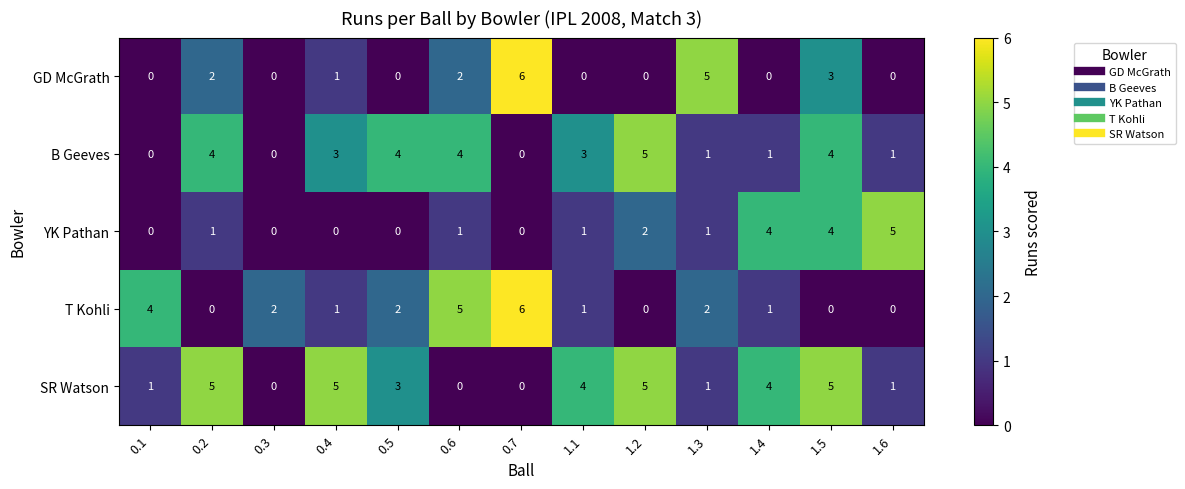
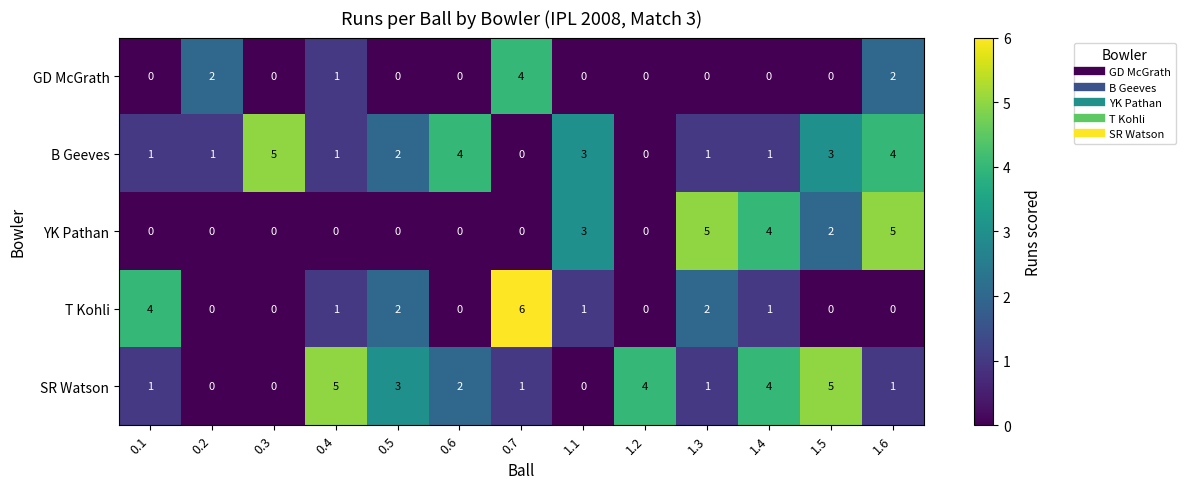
  {
    "GD McGrath": {
      "0.1": 0,
      "0.2": 2,
      "0.3": 0,
      "0.4": 1,
      "0.5": 0,
-     "0.6": 2,
-     "0.7": 6,
+     "0.6": 0,
+     "0.7": 4,
      "1.1": 0,
      "1.2": 0,
-     "1.3": 5,
+     "1.3": 0,
      "1.4": 0,
-     "1.5": 3,
-     "1.6": 0
+     "1.5": 0,
+     "1.6": 2
    },
    "B Geeves": {
-     "0.1": 0,
-     "0.2": 4,
-     "0.3": 0,
-     "0.4": 3,
-     "0.5": 4,
+     "0.1": 1,
+     "0.2": 1,
+     "0.3": 5,
+     "0.4": 1,
+     "0.5": 2,
      "0.6": 4,
      "0.7": 0,
      "1.1": 3,
-     "1.2": 5,
+     "1.2": 0,
      "1.3": 1,
      "1.4": 1,
-     "1.5": 4,
-     "1.6": 1
+     "1.5": 3,
+     "1.6": 4
    },
    "YK Pathan": {
      "0.1": 0,
-     "0.2": 1,
+     "0.2": 0,
      "0.3": 0,
      "0.4": 0,
      "0.5": 0,
-     "0.6": 1,
+     "0.6": 0,
      "0.7": 0,
-     "1.1": 1,
-     "1.2": 2,
-     "1.3": 1,
+     "1.1": 3,
+     "1.2": 0,
+     "1.3": 5,
      "1.4": 4,
-     "1.5": 4,
+     "1.5": 2,
      "1.6": 5
    },
    "T Kohli": {
      "0.1": 4,
      "0.2": 0,
-     "0.3": 2,
+     "0.3": 0,
      "0.4": 1,
      "0.5": 2,
-     "0.6": 5,
+     "0.6": 0,
      "0.7": 6,
      "1.1": 1,
      "1.2": 0,
      "1.3": 2,
      "1.4": 1,
      "1.5": 0,
      "1.6": 0
    },
    "SR Watson": {
      "0.1": 1,
-     "0.2": 5,
+     "0.2": 0,
      "0.3": 0,
      "0.4": 5,
      "0.5": 3,
-     "0.6": 0,
-     "0.7": 0,
-     "1.1": 4,
-     "1.2": 5,
+     "0.6": 2,
+     "0.7": 1,
+     "1.1": 0,
+     "1.2": 4,
      "1.3": 1,
      "1.4": 4,
      "1.5": 5,
      "1.6": 1
    }
  }
